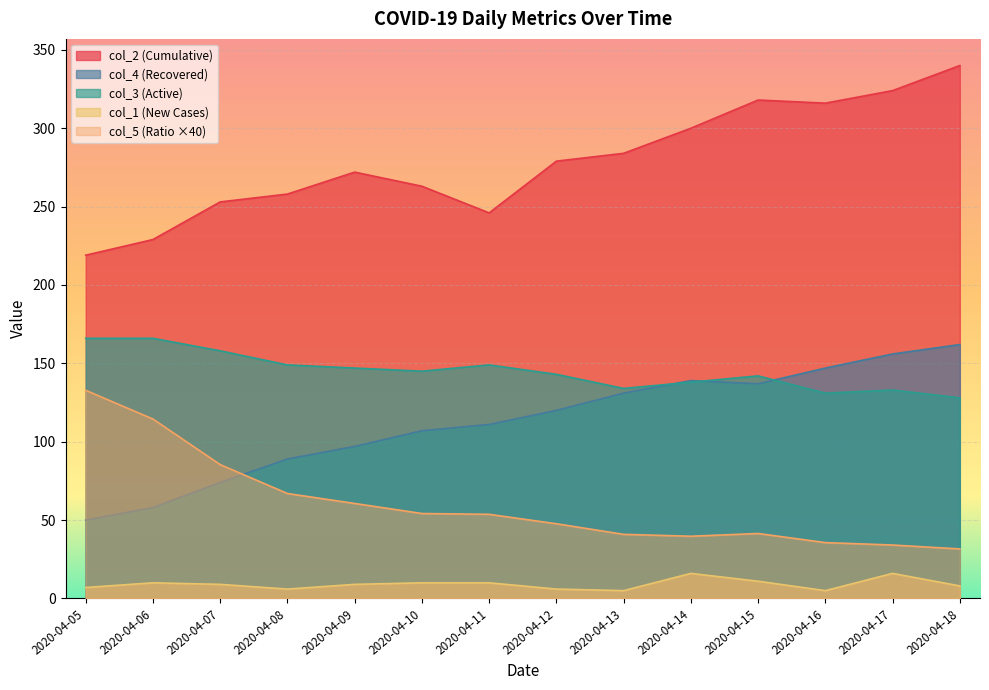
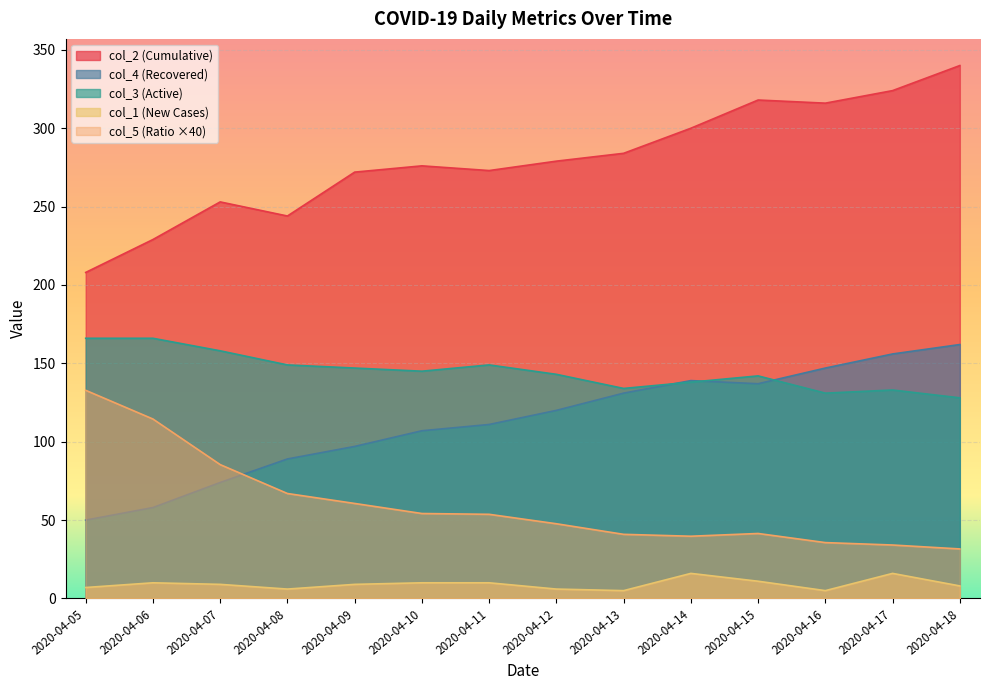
  {
    "col_2 (Cumulative)": {
-     "2020-04-05": 219,
+     "2020-04-05": 208,
      "2020-04-06": 229,
      "2020-04-07": 253,
-     "2020-04-08": 258,
+     "2020-04-08": 244,
      "2020-04-09": 272,
-     "2020-04-10": 263,
-     "2020-04-11": 246,
+     "2020-04-10": 276,
+     "2020-04-11": 273,
      "2020-04-12": 279,
      "2020-04-13": 284,
      "2020-04-14": 300,
      "2020-04-15": 318,
      "2020-04-16": 316,
      "2020-04-17": 324,
      "2020-04-18": 340
    }
  }
